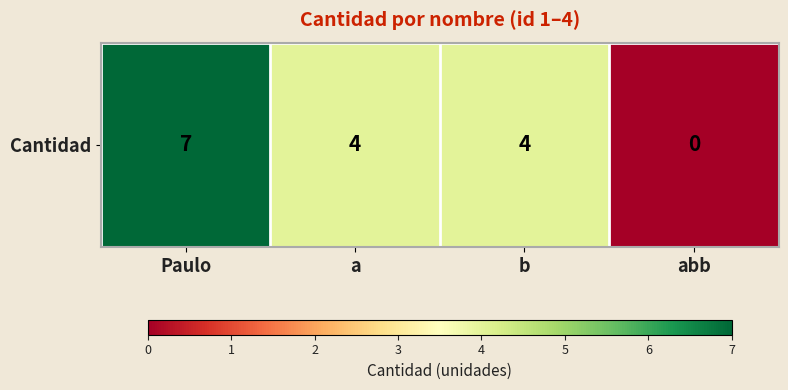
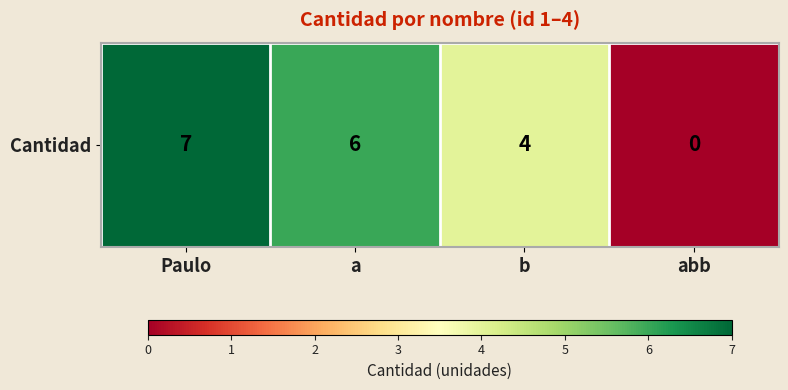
  {
    "Cantidad": {
      "Paulo": 7,
-     "a": 4,
+     "a": 6,
      "b": 4,
      "abb": 0
    }
  }
